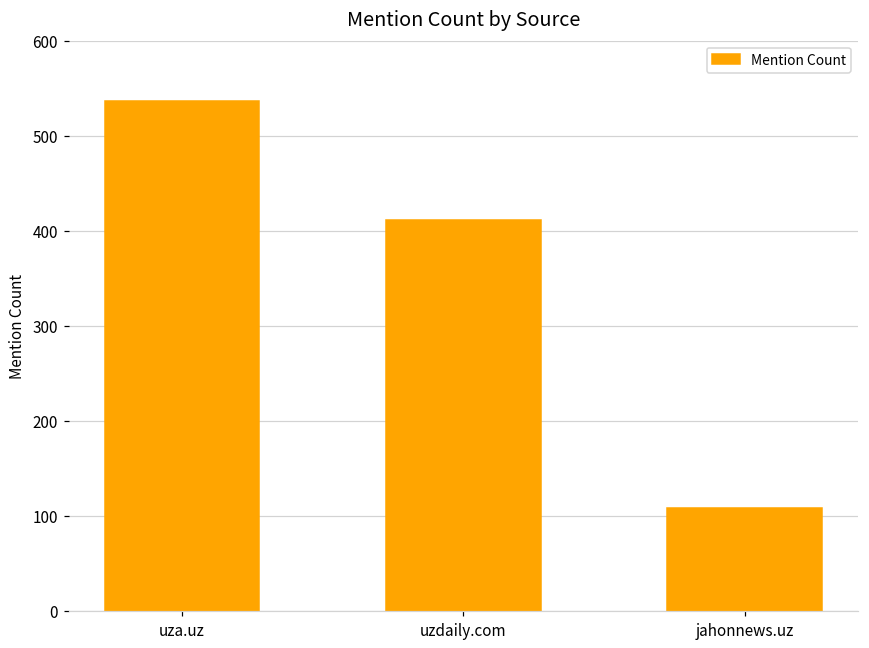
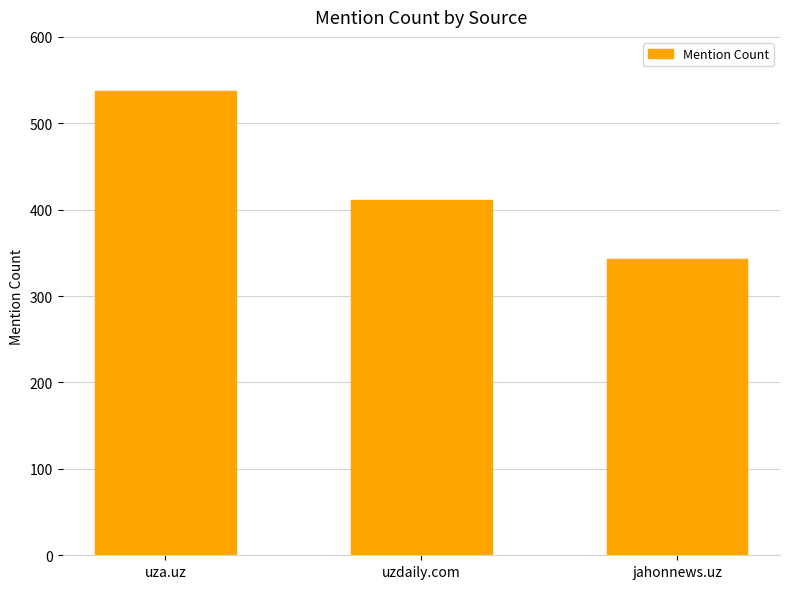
  {
    "uza.uz": 540,
    "uzdaily.com": 410,
-   "jahonnews.uz": 110
+   "jahonnews.uz": 340
  }
